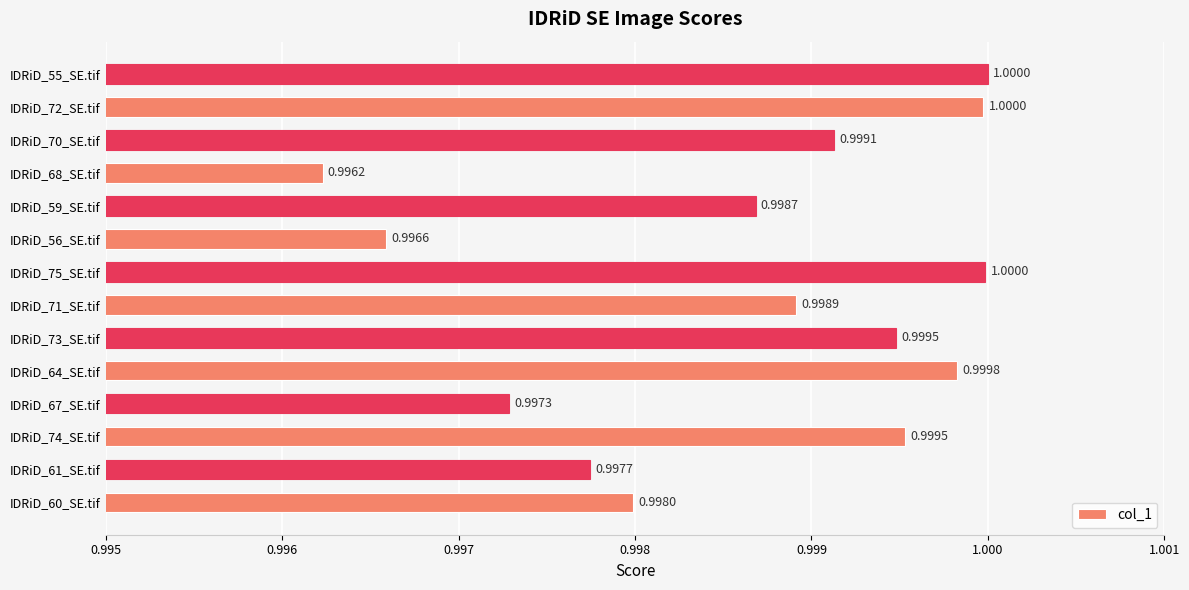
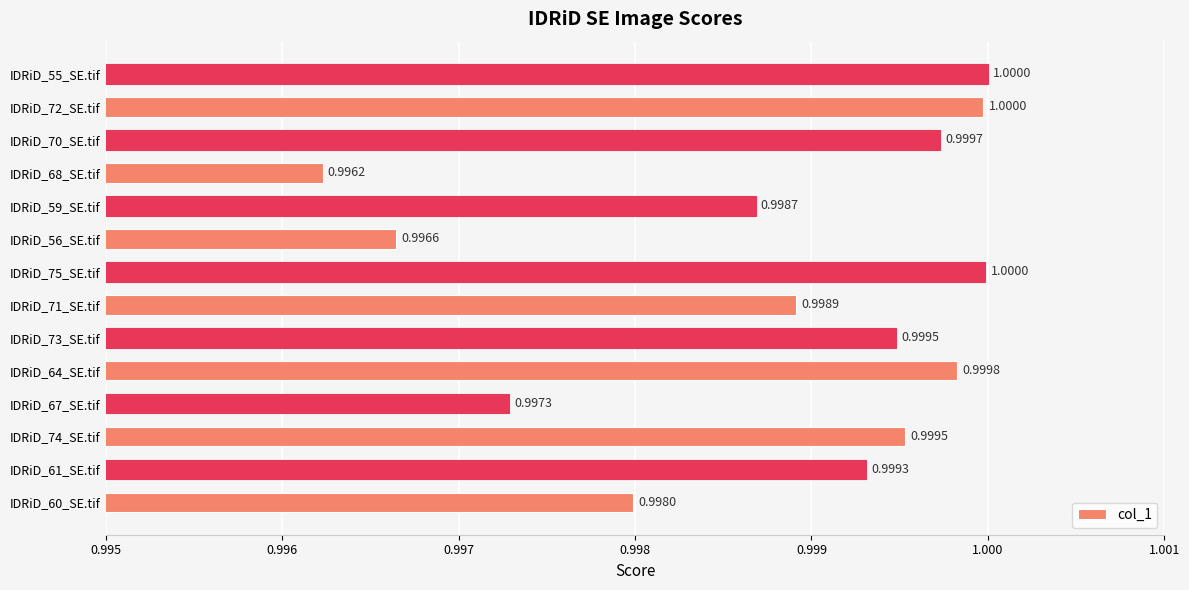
  {
    "IDRiD_55_SE.tif": 1.0000,
    "IDRiD_72_SE.tif": 1.0000,
-   "IDRiD_70_SE.tif": 0.9991,
+   "IDRiD_70_SE.tif": 0.9997,
    "IDRiD_68_SE.tif": 0.9962,
    "IDRiD_59_SE.tif": 0.9987,
-   "IDRiD_56_SE.tif": 0.99659,
+   "IDRiD_56_SE.tif": 0.99664,
    "IDRiD_75_SE.tif": 1.0000,
    "IDRiD_71_SE.tif": 0.9989,
    "IDRiD_73_SE.tif": 0.9995,
    "IDRiD_64_SE.tif": 0.9998,
    "IDRiD_67_SE.tif": 0.9973,
    "IDRiD_74_SE.tif": 0.9995,
-   "IDRiD_61_SE.tif": 0.9977,
+   "IDRiD_61_SE.tif": 0.9993,
    "IDRiD_60_SE.tif": 0.9980
  }
